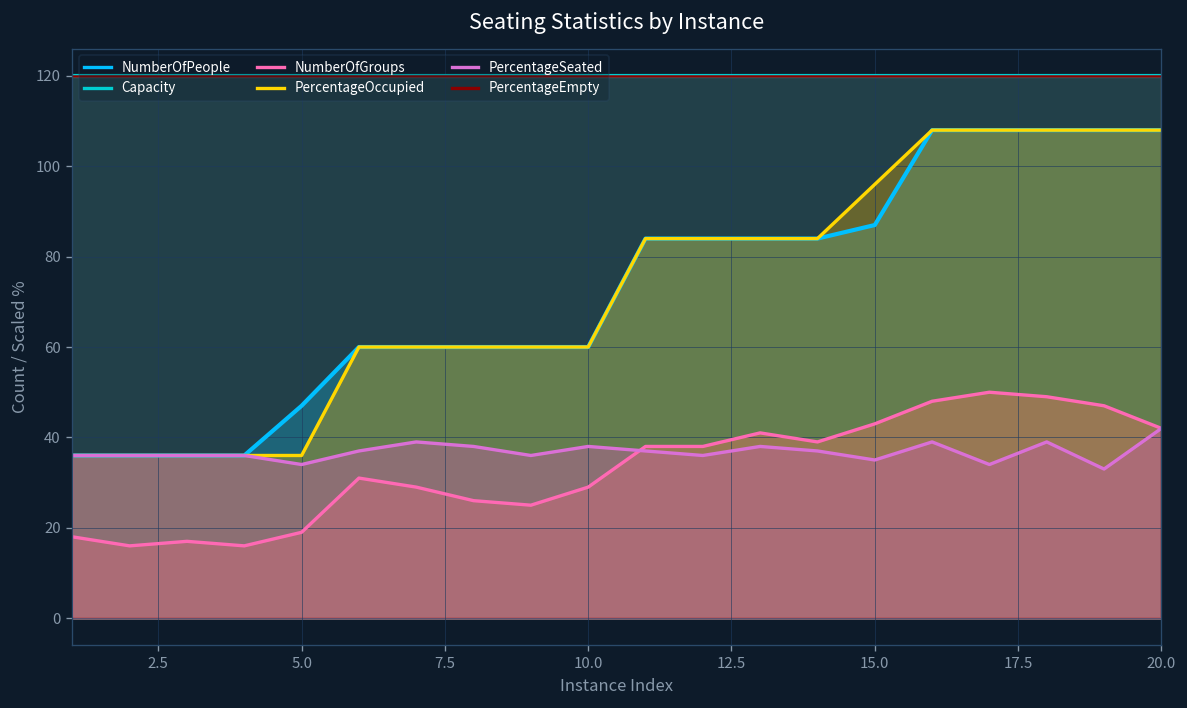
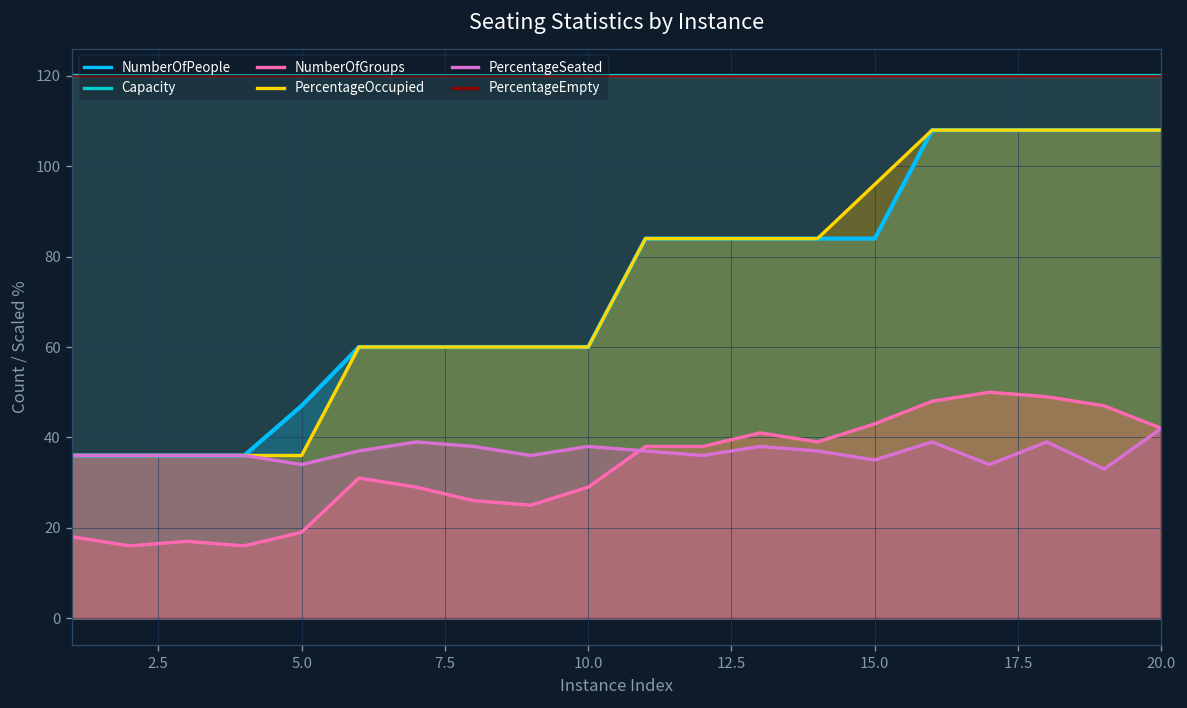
  {
    "NumberOfPeople": {
      "5.0": 47,
-     "15.0": 87
+     "15.0": 84
    },
    "PercentageEmpty": {
      "15.0": 120,
      "20.0": 120
    },
    "PercentageOccupied": {
      "5.0": 36,
      "15.0": 96
    }
  }
